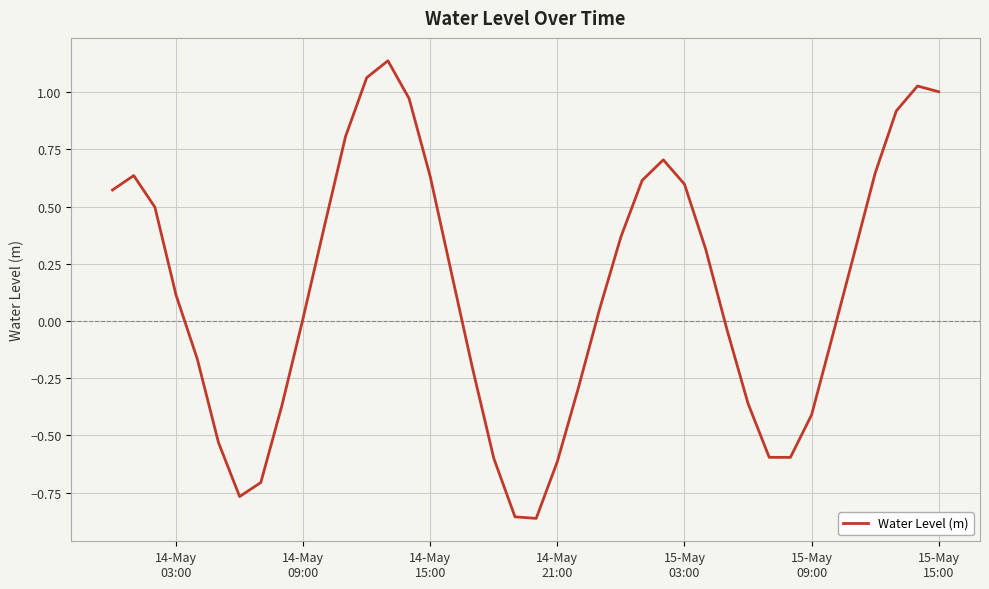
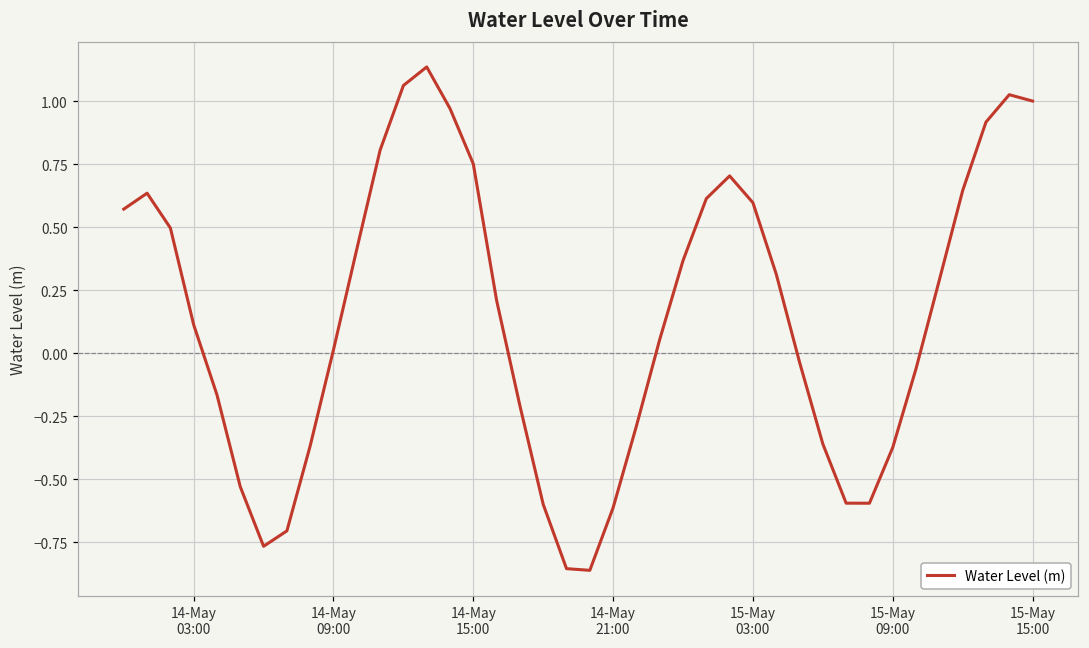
  {
    "14-May 03:00": 0.11,
    "14-May 09:00": 0.01,
-   "14-May 15:00": 0.63,
+   "14-May 15:00": 0.75,
    "14-May 21:00": -0.61,
    "15-May 03:00": 0.60,
-   "15-May 09:00": -0.41,
+   "15-May 09:00": -0.37,
    "15-May 15:00": 1.00
  }
